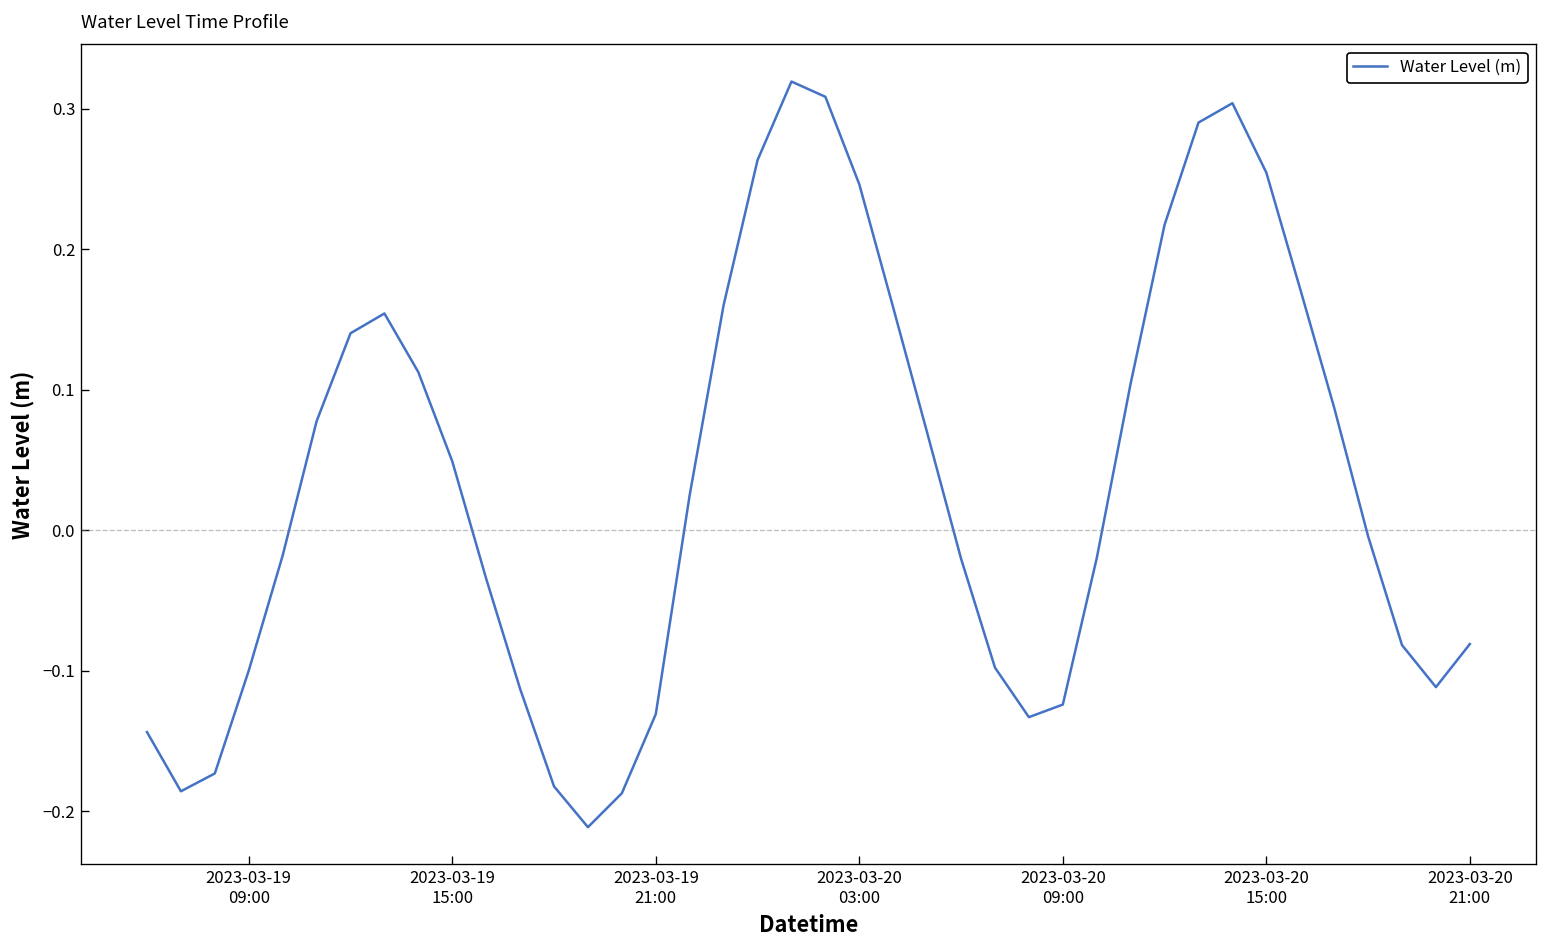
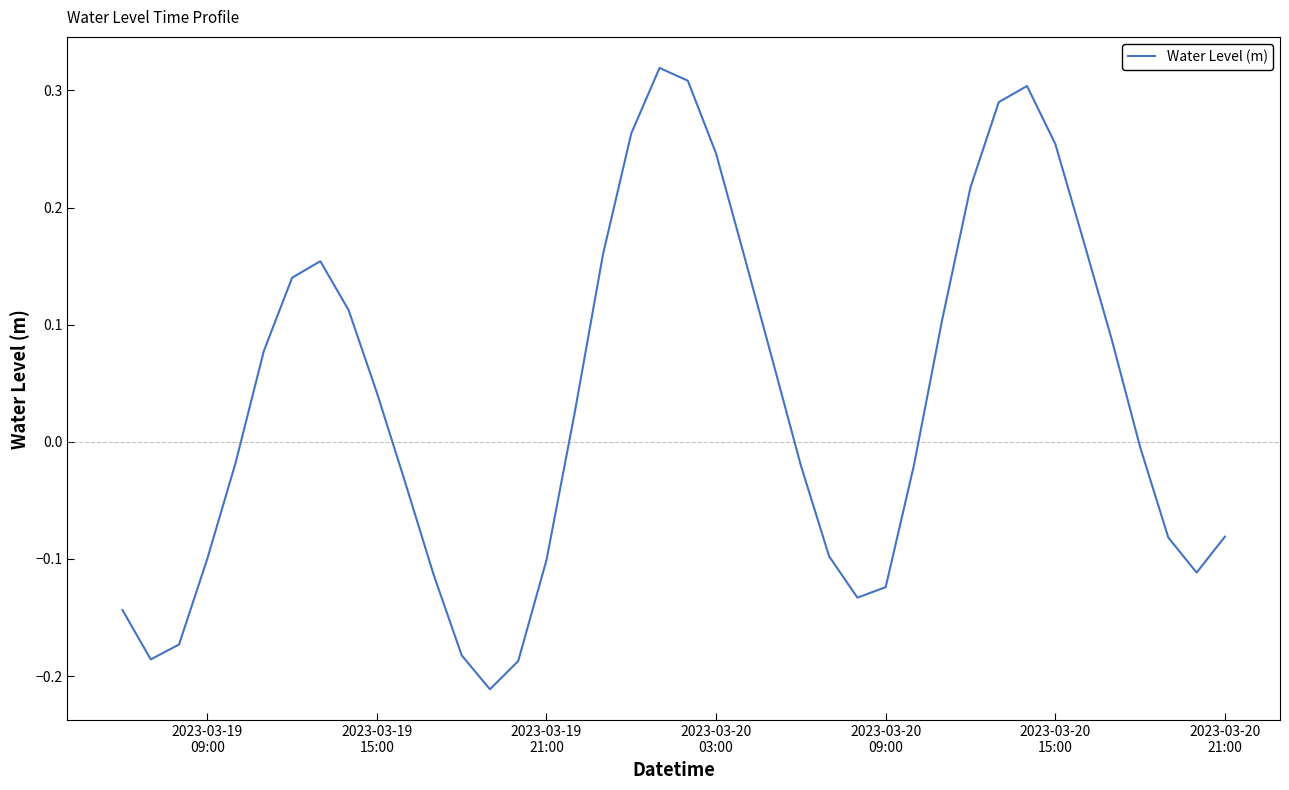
  {
    "2023-03-19 09:00": -0.100,
-   "2023-03-19 15:00": 0.049,
-   "2023-03-19 21:00": -0.131,
+   "2023-03-19 15:00": 0.042,
+   "2023-03-19 21:00": -0.101,
    "2023-03-20 03:00": 0.246,
    "2023-03-20 09:00": -0.124,
    "2023-03-20 15:00": 0.254,
    "2023-03-20 21:00": -0.081
  }
